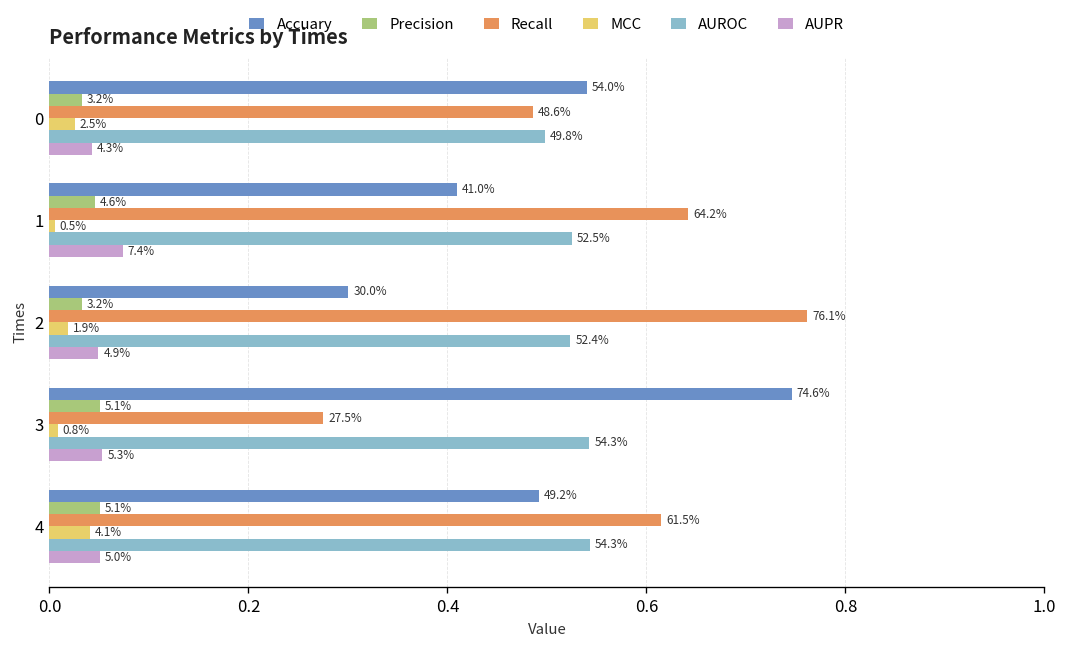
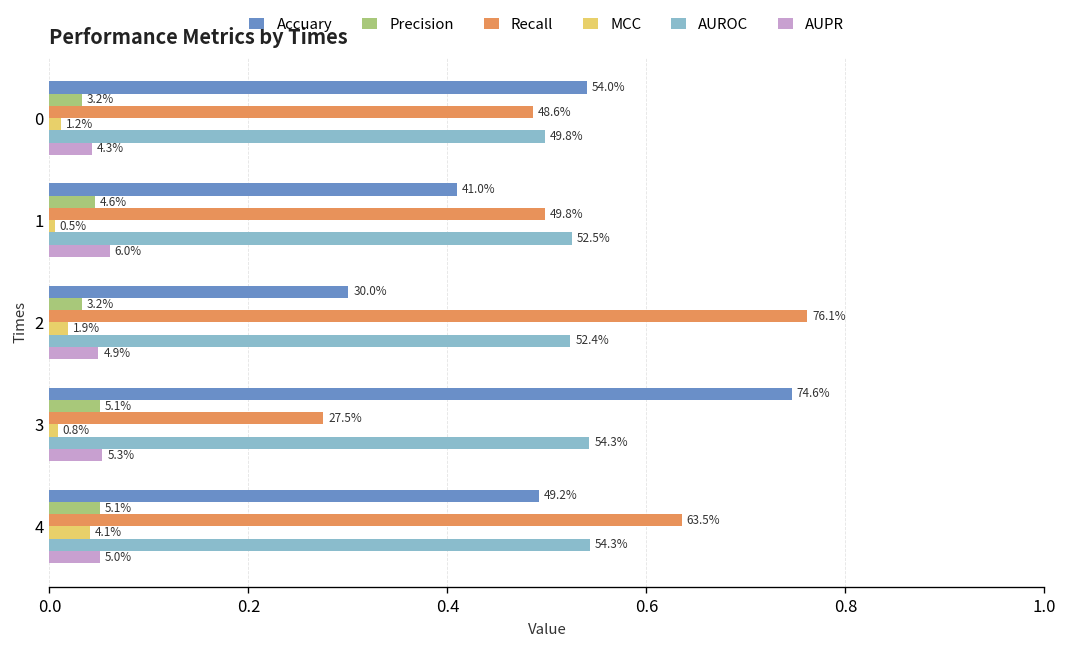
  {
    "Precision": {
      "0": "3.2%",
      "1": "4.6%",
      "2": "3.2%",
      "3": "5.1%",
      "4": "5.1%"
    },
    "Recall": {
      "0": "48.6%",
-     "1": "64.2%",
+     "1": "49.8%",
      "2": "76.1%",
      "3": "27.5%",
-     "4": "61.5%"
+     "4": "63.5%"
    },
    "MCC": {
-     "0": "2.5%",
+     "0": "1.2%",
      "1": "0.5%",
      "2": "1.9%",
      "3": "0.8%",
      "4": "4.1%"
    },
    "AUPR": {
      "0": "4.3%",
-     "1": "7.4%",
+     "1": "6.0%",
      "2": "4.9%",
      "3": "5.3%",
      "4": "5.0%"
    }
  }
